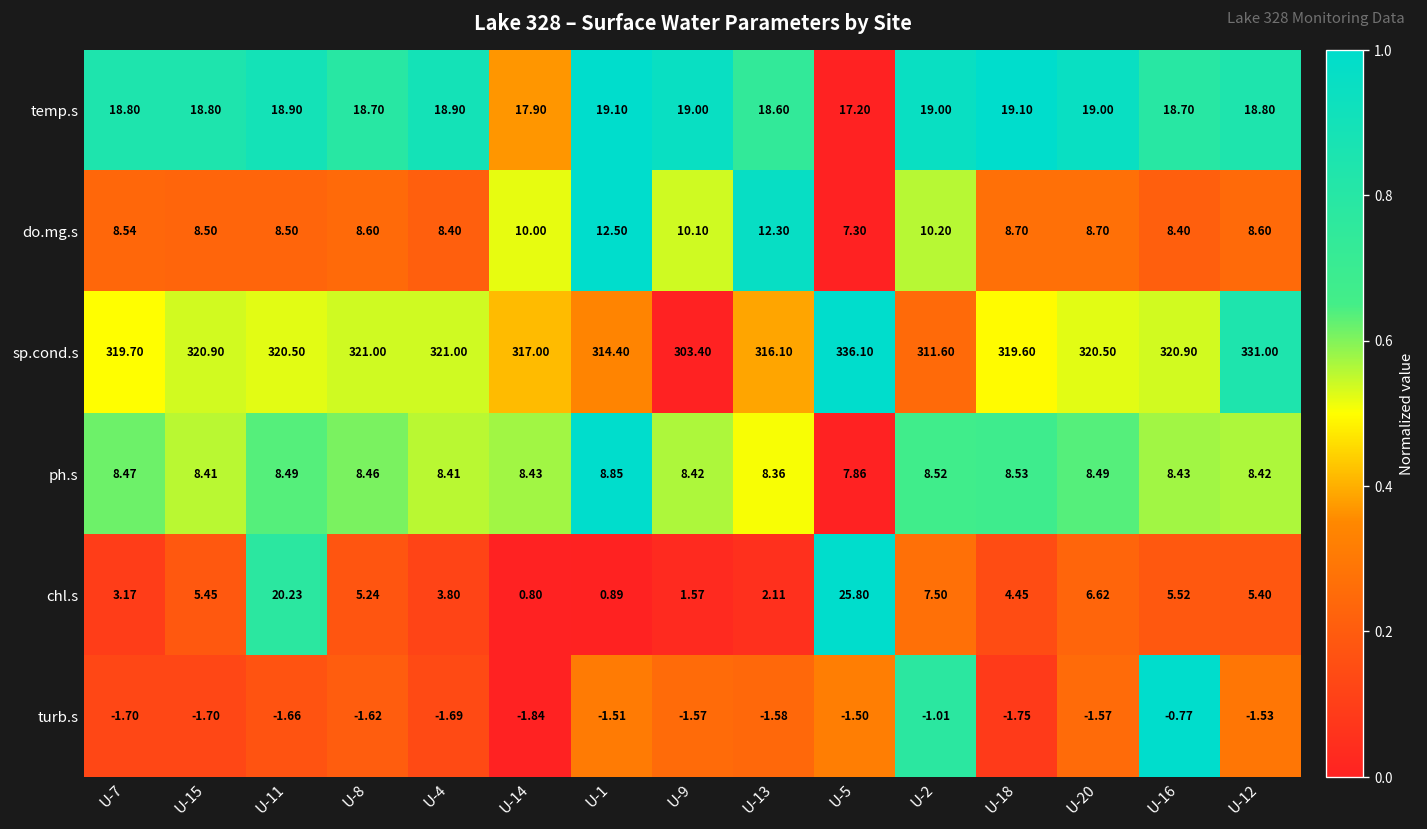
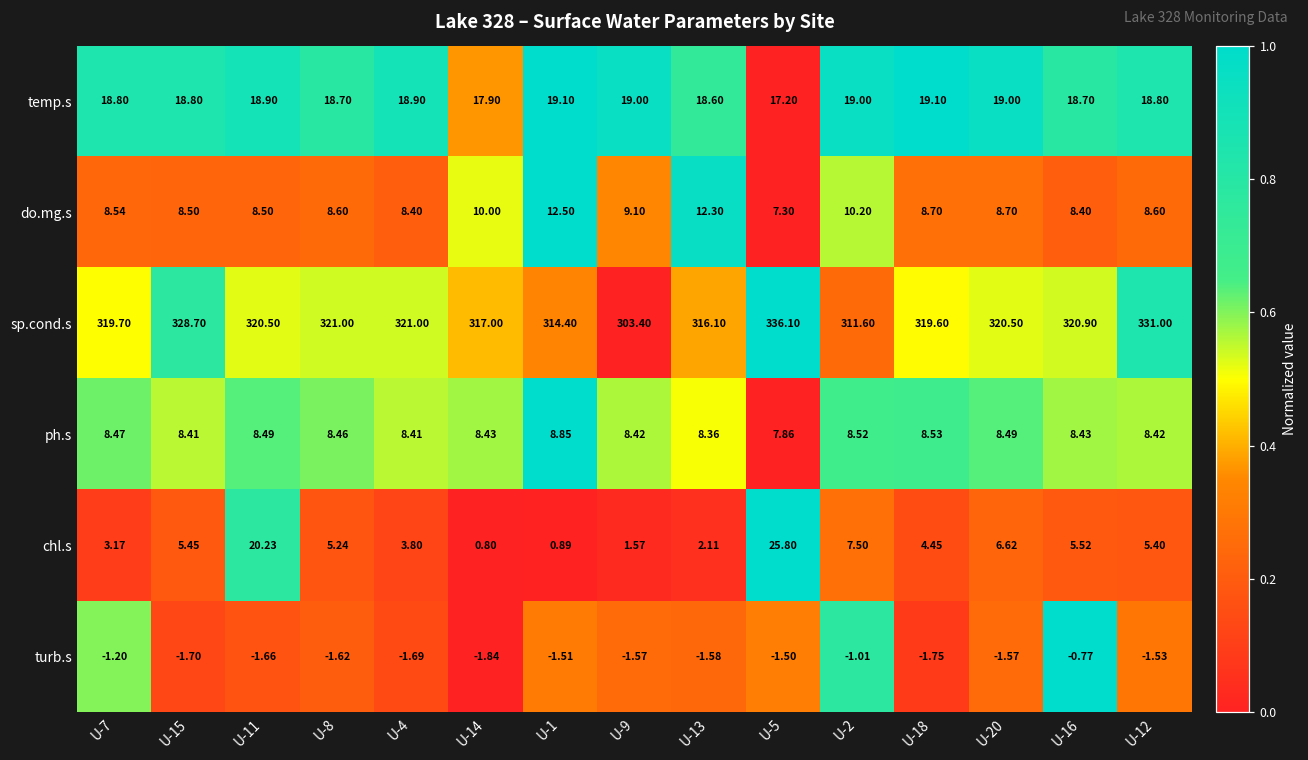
  {
    "temp.s": {
      "U-7": 18.80,
      "U-15": 18.80,
      "U-11": 18.90,
      "U-8": 18.70,
      "U-4": 18.90,
      "U-14": 17.90,
      "U-1": 19.10,
      "U-9": 19.00,
      "U-13": 18.60,
      "U-5": 17.20,
      "U-2": 19.00,
      "U-18": 19.10,
      "U-20": 19.00,
      "U-16": 18.70,
      "U-12": 18.80
    },
    "do.mg.s": {
      "U-7": 8.54,
      "U-15": 8.50,
      "U-11": 8.50,
      "U-8": 8.60,
      "U-4": 8.40,
      "U-14": 10.00,
      "U-1": 12.50,
-     "U-9": 10.10,
+     "U-9": 9.10,
      "U-13": 12.30,
      "U-5": 7.30,
      "U-2": 10.20,
      "U-18": 8.70,
      "U-20": 8.70,
      "U-16": 8.40,
      "U-12": 8.60
    },
    "sp.cond.s": {
      "U-7": 319.70,
-     "U-15": 320.90,
+     "U-15": 328.70,
      "U-11": 320.50,
      "U-8": 321.00,
      "U-4": 321.00,
      "U-14": 317.00,
      "U-1": 314.40,
      "U-9": 303.40,
      "U-13": 316.10,
      "U-5": 336.10,
      "U-2": 311.60,
      "U-18": 319.60,
      "U-20": 320.50,
      "U-16": 320.90,
      "U-12": 331.00
    },
    "ph.s": {
      "U-7": 8.47,
      "U-15": 8.41,
      "U-11": 8.49,
      "U-8": 8.46,
      "U-4": 8.41,
      "U-14": 8.43,
      "U-1": 8.85,
      "U-9": 8.42,
      "U-13": 8.36,
      "U-5": 7.86,
      "U-2": 8.52,
      "U-18": 8.53,
      "U-20": 8.49,
      "U-16": 8.43,
      "U-12": 8.42
    },
    "chl.s": {
      "U-7": 3.17,
      "U-15": 5.45,
      "U-11": 20.23,
      "U-8": 5.24,
      "U-4": 3.80,
      "U-14": 0.80,
      "U-1": 0.89,
      "U-9": 1.57,
      "U-13": 2.11,
      "U-5": 25.80,
      "U-2": 7.50,
      "U-18": 4.45,
      "U-20": 6.62,
      "U-16": 5.52,
      "U-12": 5.40
    },
    "turb.s": {
-     "U-7": -1.70,
+     "U-7": -1.20,
      "U-15": -1.70,
      "U-11": -1.66,
      "U-8": -1.62,
      "U-4": -1.69,
      "U-14": -1.84,
      "U-1": -1.51,
      "U-9": -1.57,
      "U-13": -1.58,
      "U-5": -1.50,
      "U-2": -1.01,
      "U-18": -1.75,
      "U-20": -1.57,
      "U-16": -0.77,
      "U-12": -1.53
    }
  }
